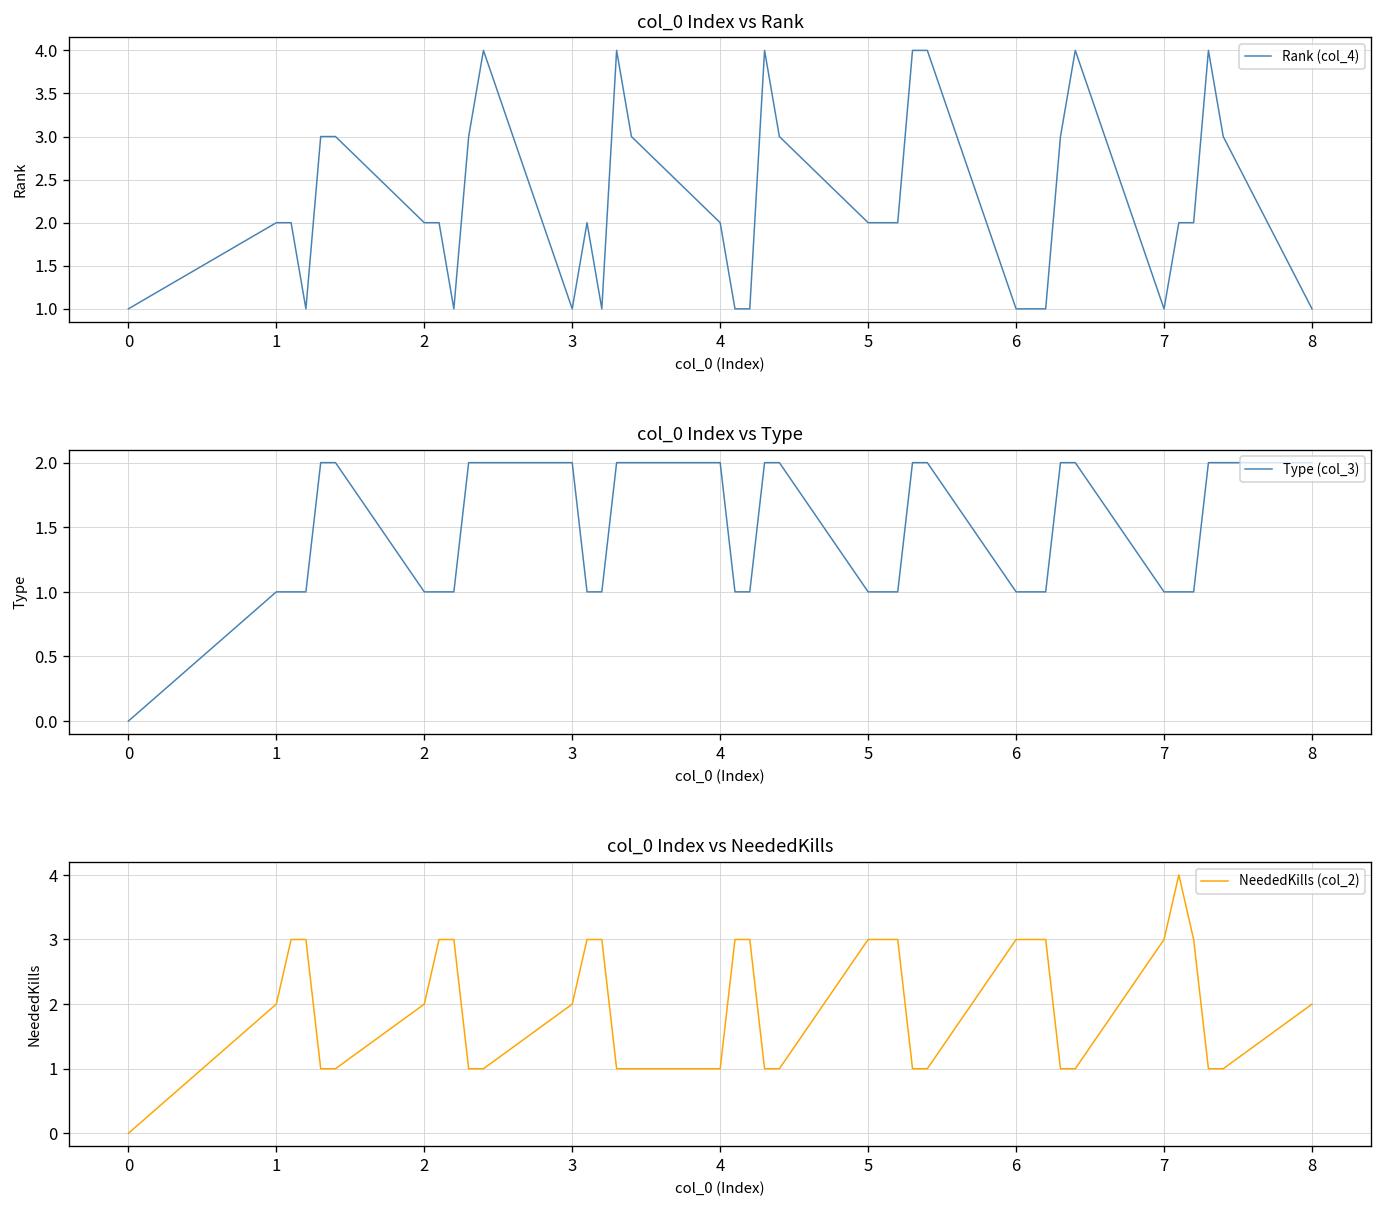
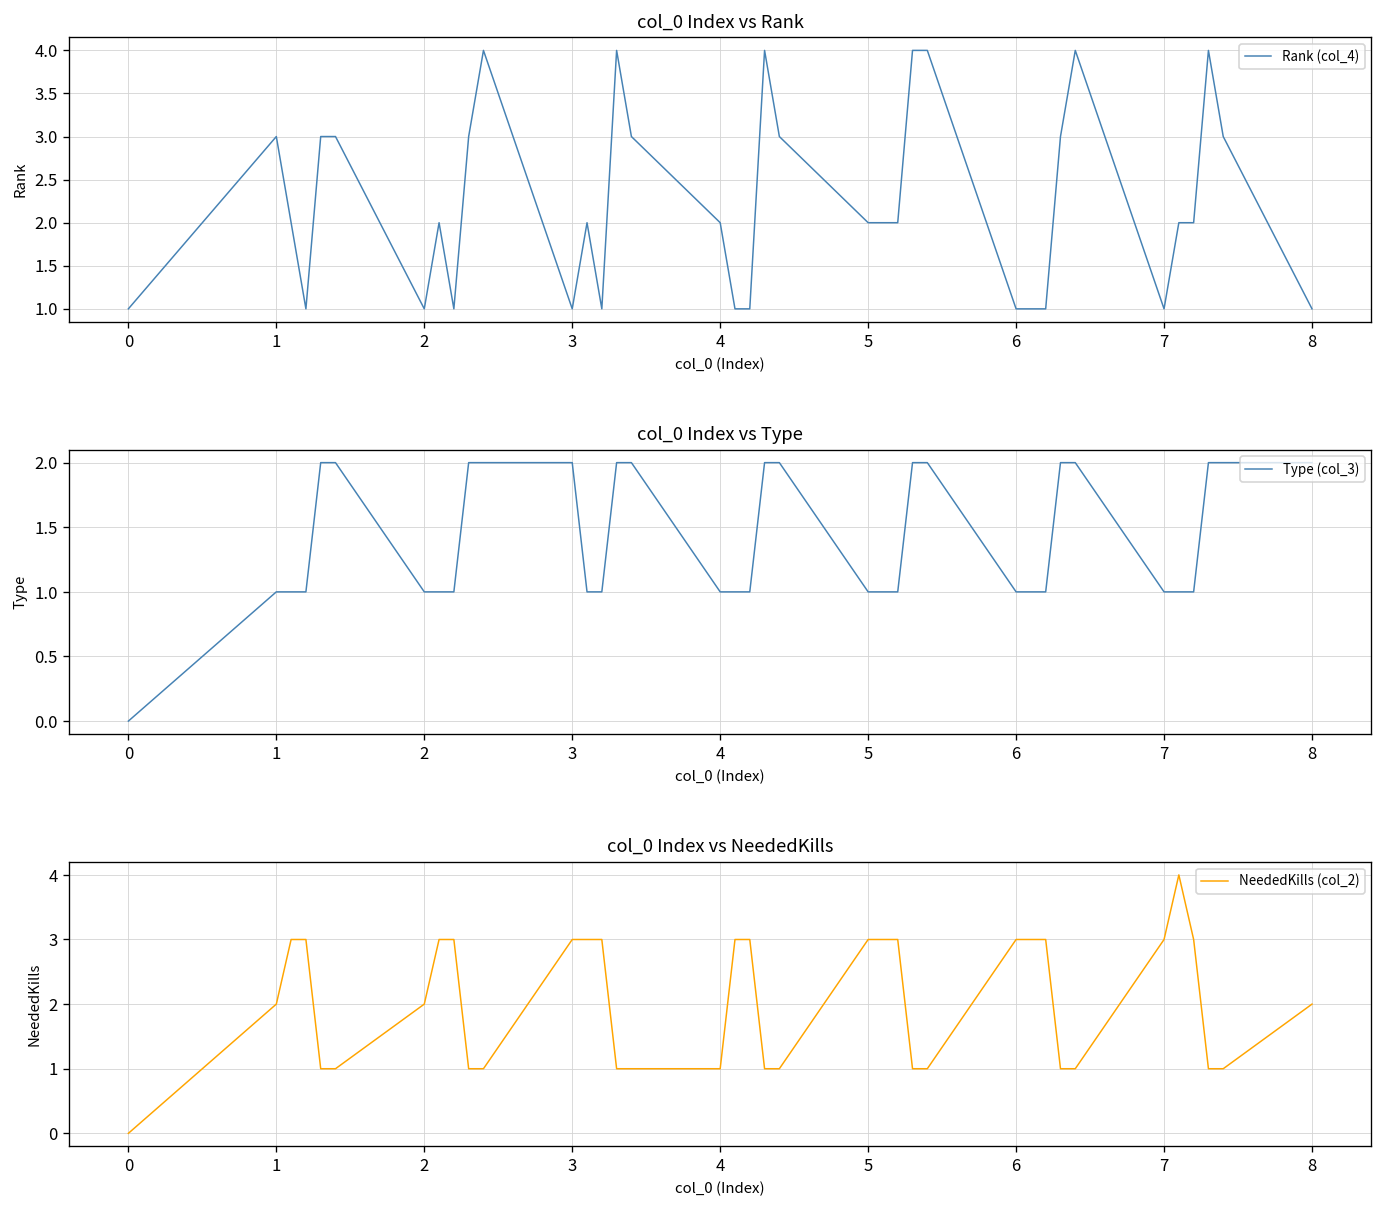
  {
    "col_0 Index vs Rank": {
      "0": 1,
-     "1": 2,
-     "2": 2,
+     "1": 3,
+     "2": 1,
      "3": 1,
      "4": 2,
      "5": 2,
      "6": 1,
      "7": 1,
      "8": 1
    },
    "col_0 Index vs Type": {
      "0": 0,
      "1": 1,
      "2": 1,
      "3": 2,
-     "4": 2,
+     "4": 1,
      "5": 1,
      "6": 1,
      "7": 1
    },
    "col_0 Index vs NeededKills": {
      "0": 0,
      "1": 2,
      "2": 2,
-     "3": 2,
+     "3": 3,
      "4": 1,
      "5": 3,
      "6": 3,
      "7": 3,
      "8": 2
    }
  }
